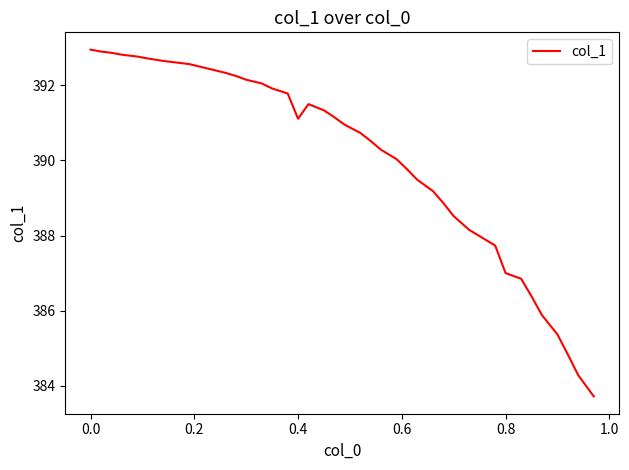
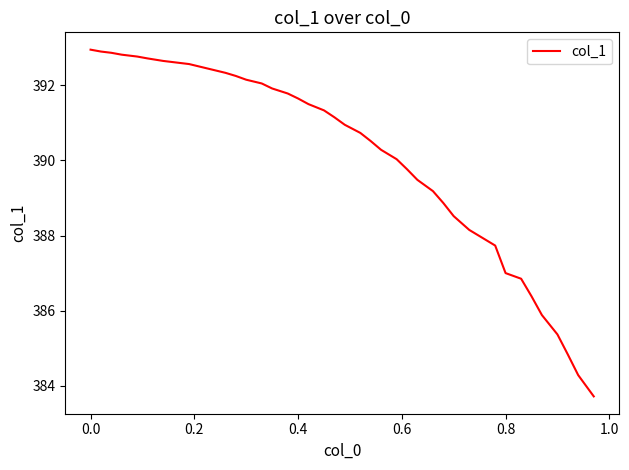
  {
    "0.0": 393.0,
-   "0.4": 391.1,
+   "0.4": 391.7,
    "0.8": 387.0
  }
